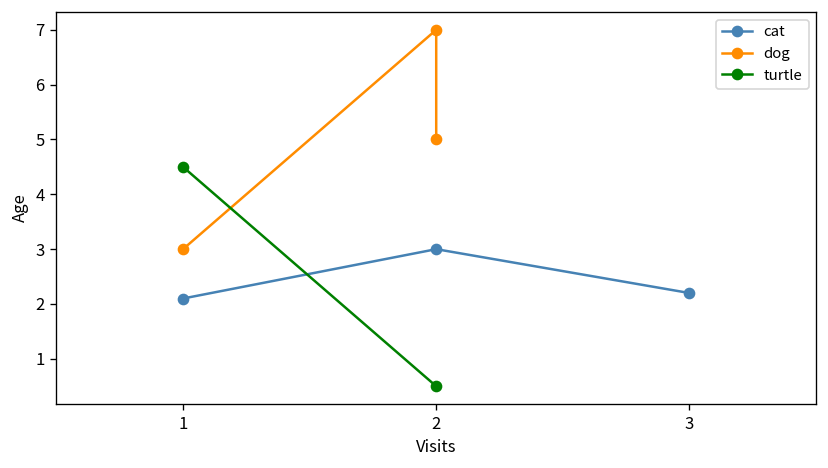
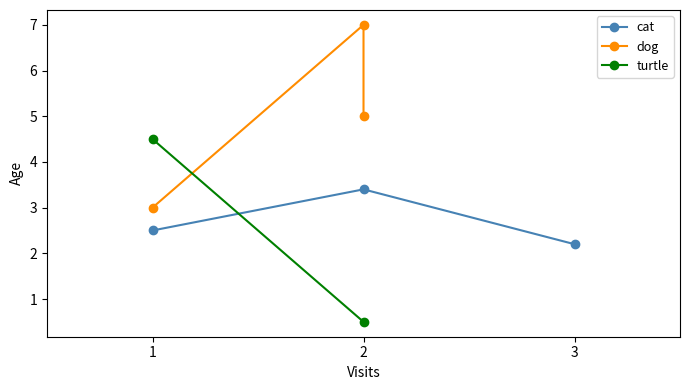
  {
    "cat": {
-     "1": 2.1,
-     "2": 3.0,
+     "1": 2.5,
+     "2": 3.4,
      "3": 2.2
    },
    "turtle": {
      "1": 4.5,
      "2": 0.5
    }
  }
